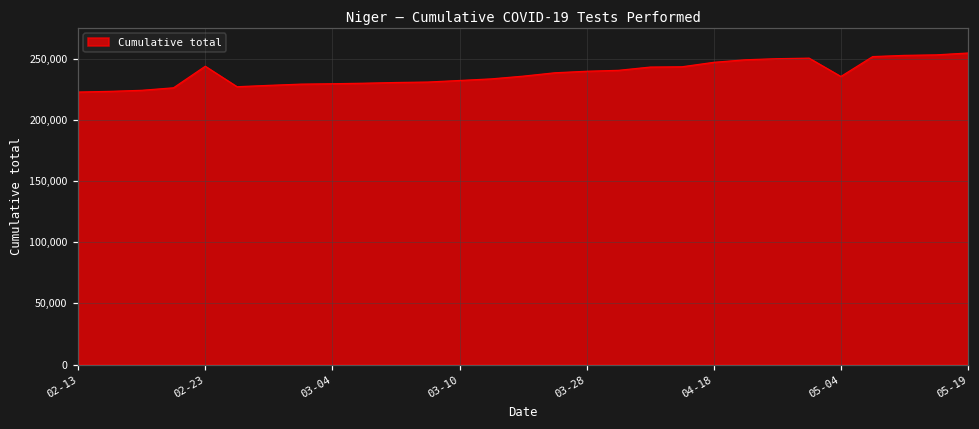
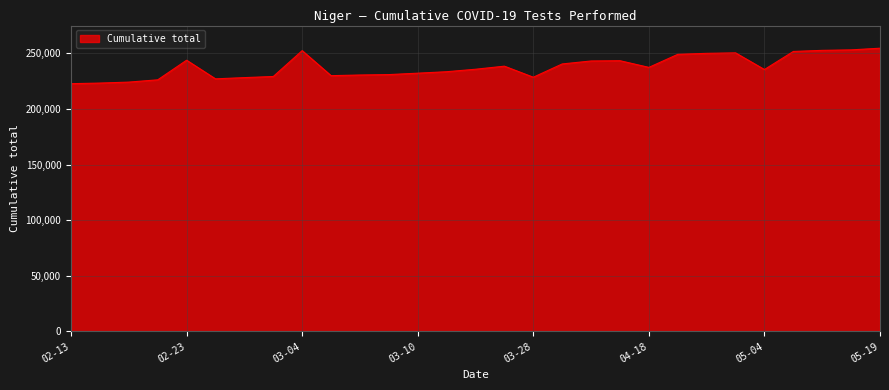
  {
    "02-13": "223,000",
    "02-23": "244,000",
-   "03-04": "229,000",
+   "03-04": "252,000",
    "03-10": "232,000",
-   "03-28": "240,000",
-   "04-18": "247,000",
+   "03-28": "228,000",
+   "04-18": "237,000",
    "05-04": "235,000",
    "05-19": "255,000"
  }
